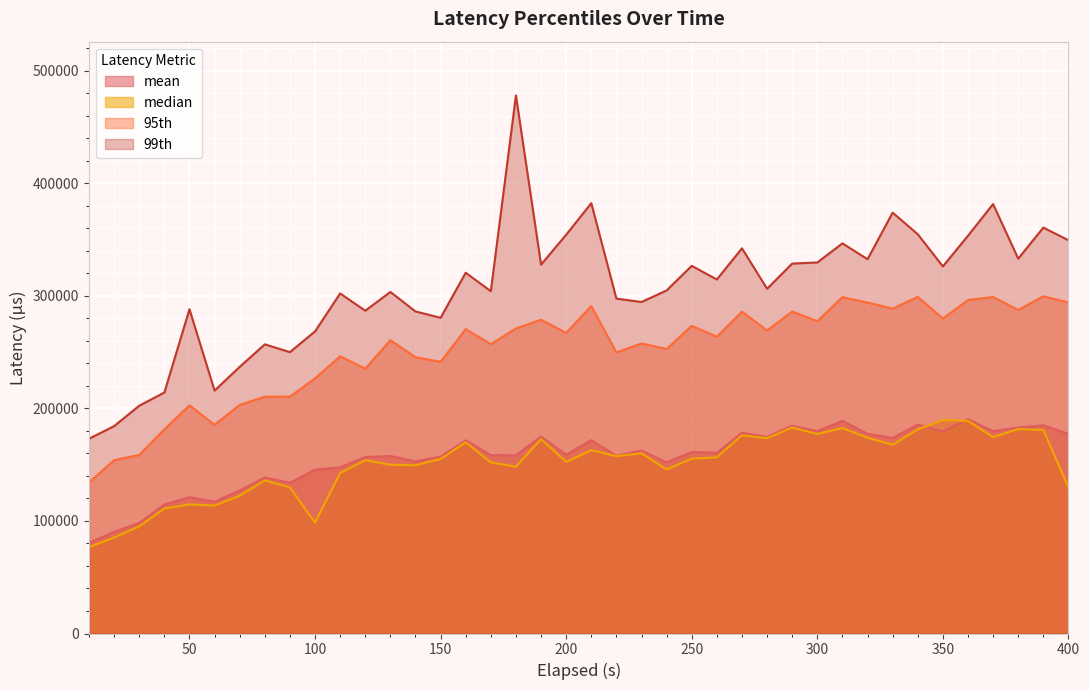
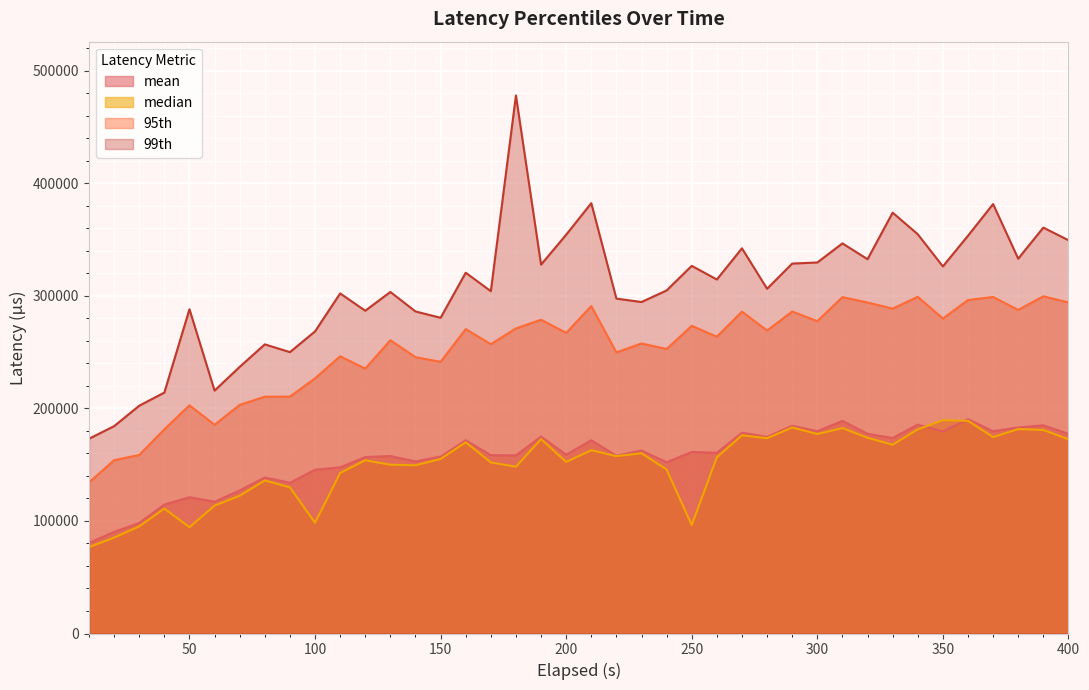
  {
    "median": {
-     "50": 115000,
+     "50": 94000,
      "100": 98000,
      "200": 152000,
-     "250": 155000,
+     "250": 96000,
      "300": 177000,
      "350": 190000,
-     "400": 130000
+     "400": 173000
    }
  }
